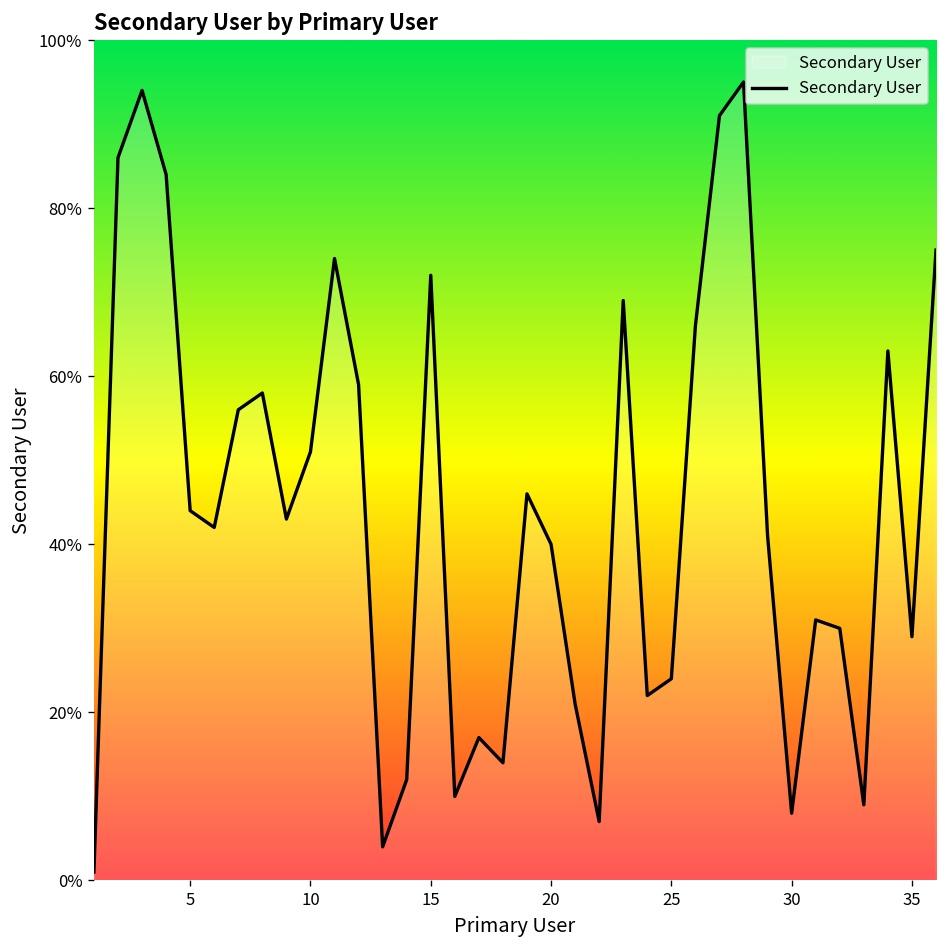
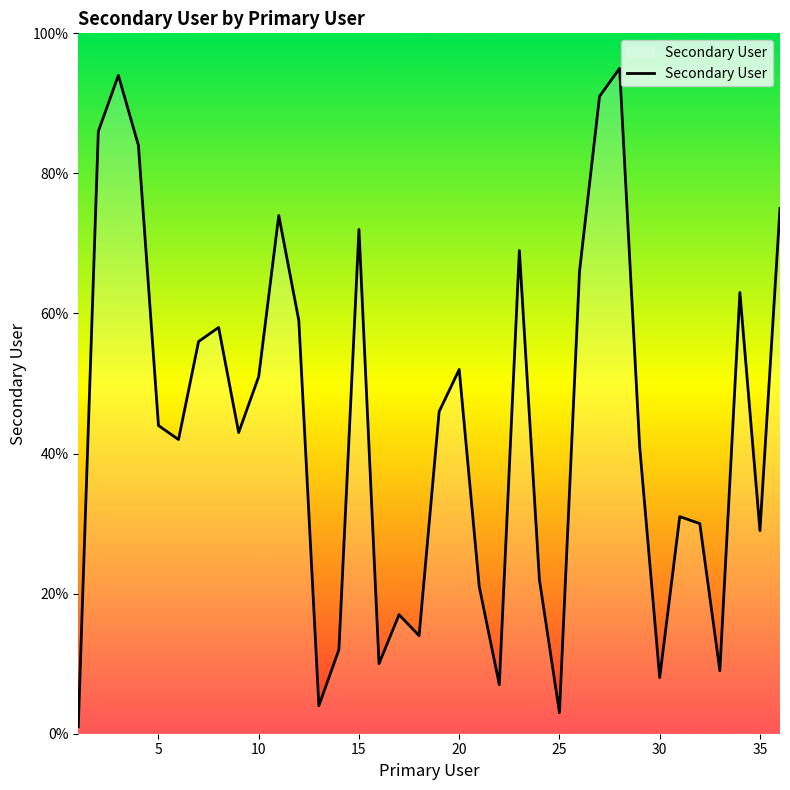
  {
    "5": "44%",
    "10": "51%",
    "15": "72%",
-   "20": "40%",
-   "25": "24%",
+   "20": "52%",
+   "25": "3%",
    "30": "8%",
    "35": "29%"
  }
